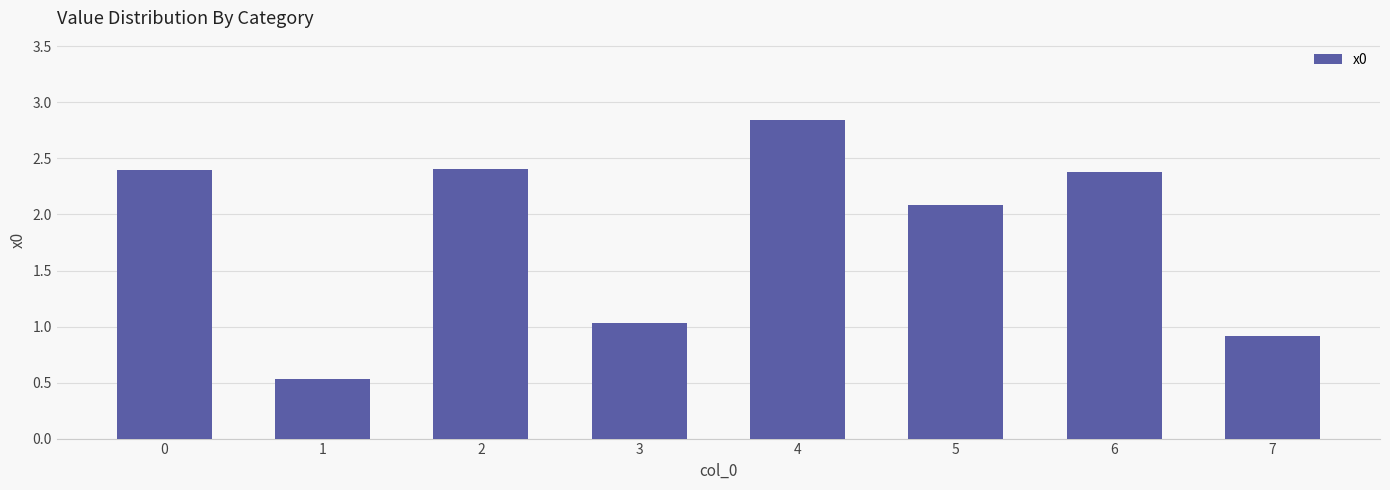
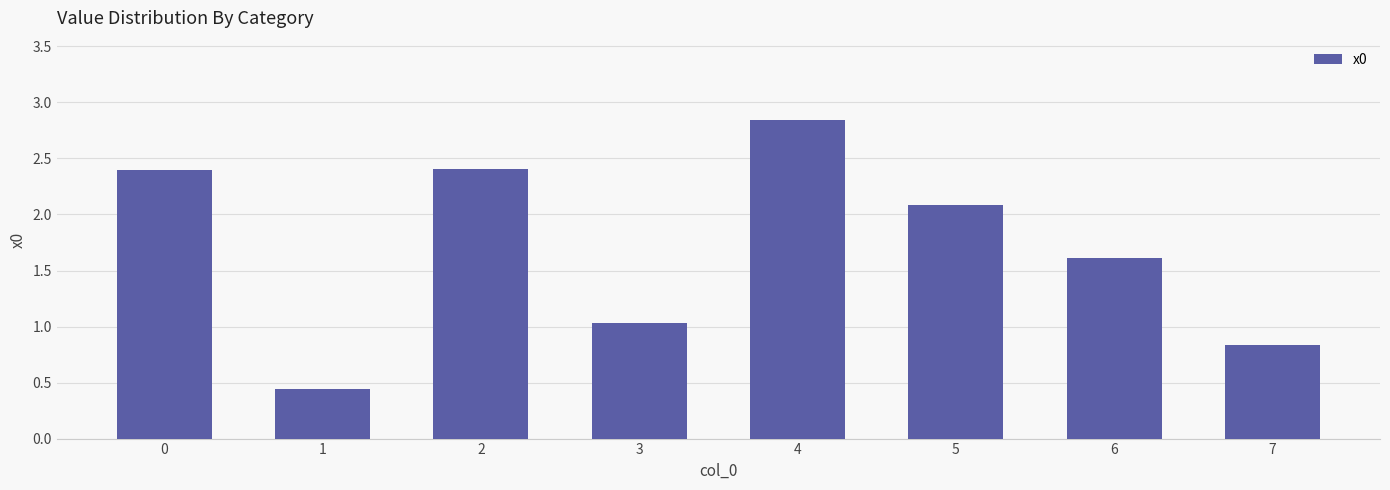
  {
    "0": 2.40,
-   "1": 0.53,
+   "1": 0.44,
    "2": 2.41,
    "3": 1.03,
    "4": 2.84,
    "5": 2.08,
-   "6": 2.38,
-   "7": 0.92
+   "6": 1.61,
+   "7": 0.84
  }
